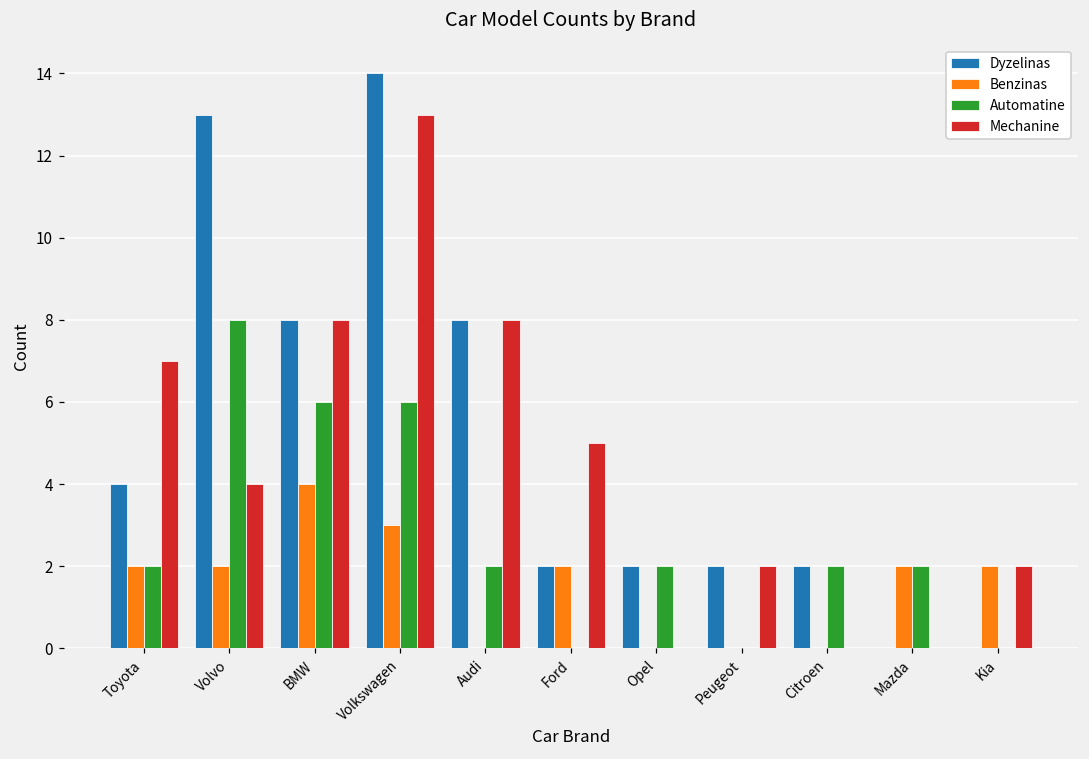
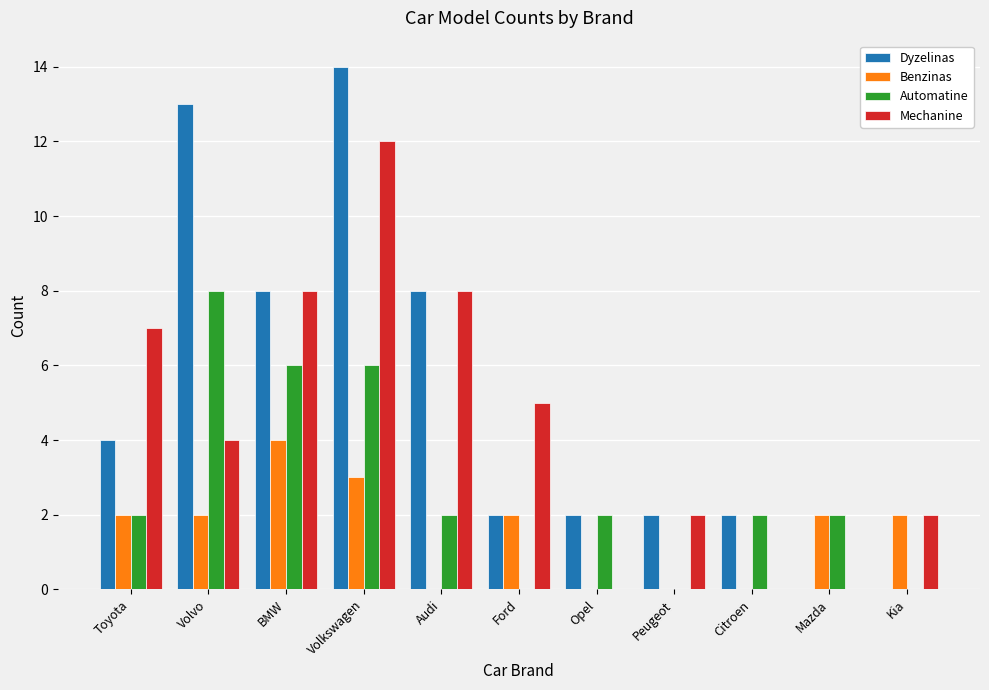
  {
    "Dyzelinas": {
      "Toyota": 4,
      "Volvo": 13,
      "BMW": 8,
      "Volkswagen": 14,
      "Audi": 8,
      "Ford": 2,
      "Opel": 2,
      "Peugeot": 2,
      "Citroen": 2,
      "Mazda": 0,
      "Kia": 0
    },
    "Benzinas": {
      "Toyota": 2,
      "Volvo": 2,
      "BMW": 4,
      "Volkswagen": 3,
      "Audi": 0,
      "Ford": 2,
      "Opel": 0,
      "Peugeot": 0,
      "Citroen": 0,
      "Mazda": 2,
      "Kia": 2
    },
    "Automatine": {
      "Toyota": 2,
      "Volvo": 8,
      "BMW": 6,
      "Volkswagen": 6,
      "Audi": 2,
      "Ford": 0,
      "Opel": 2,
      "Peugeot": 0,
      "Citroen": 2,
      "Mazda": 2,
      "Kia": 0
    },
    "Mechanine": {
      "Toyota": 7,
      "Volvo": 4,
      "BMW": 8,
-     "Volkswagen": 13,
+     "Volkswagen": 12,
      "Audi": 8,
      "Ford": 5,
      "Opel": 0,
      "Peugeot": 2,
      "Citroen": 0,
      "Mazda": 0,
      "Kia": 2
    }
  }
